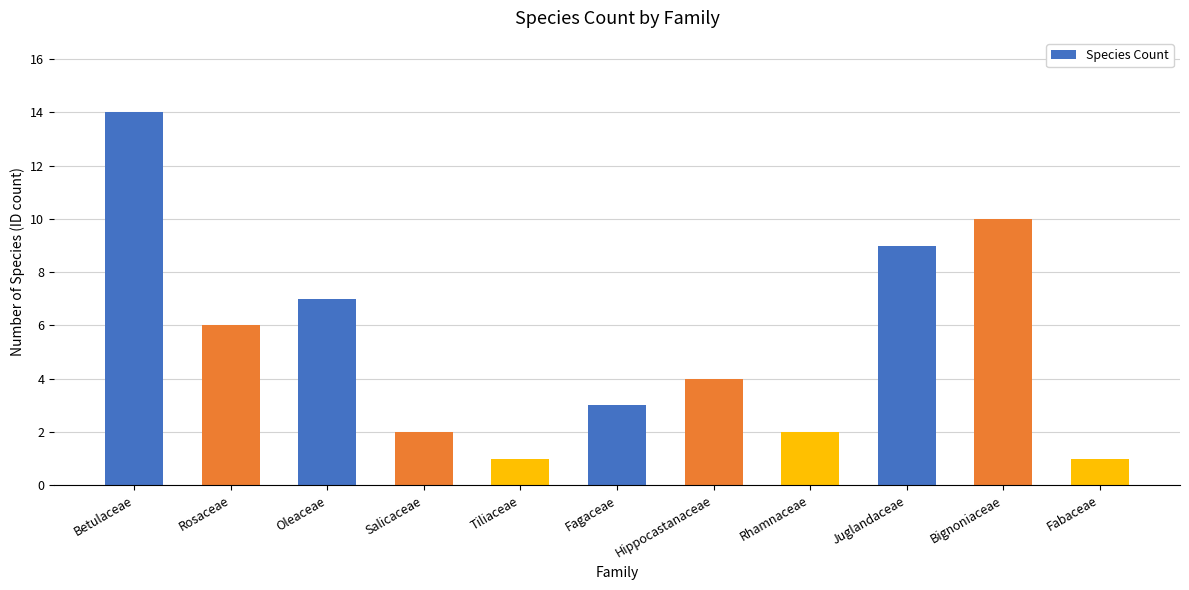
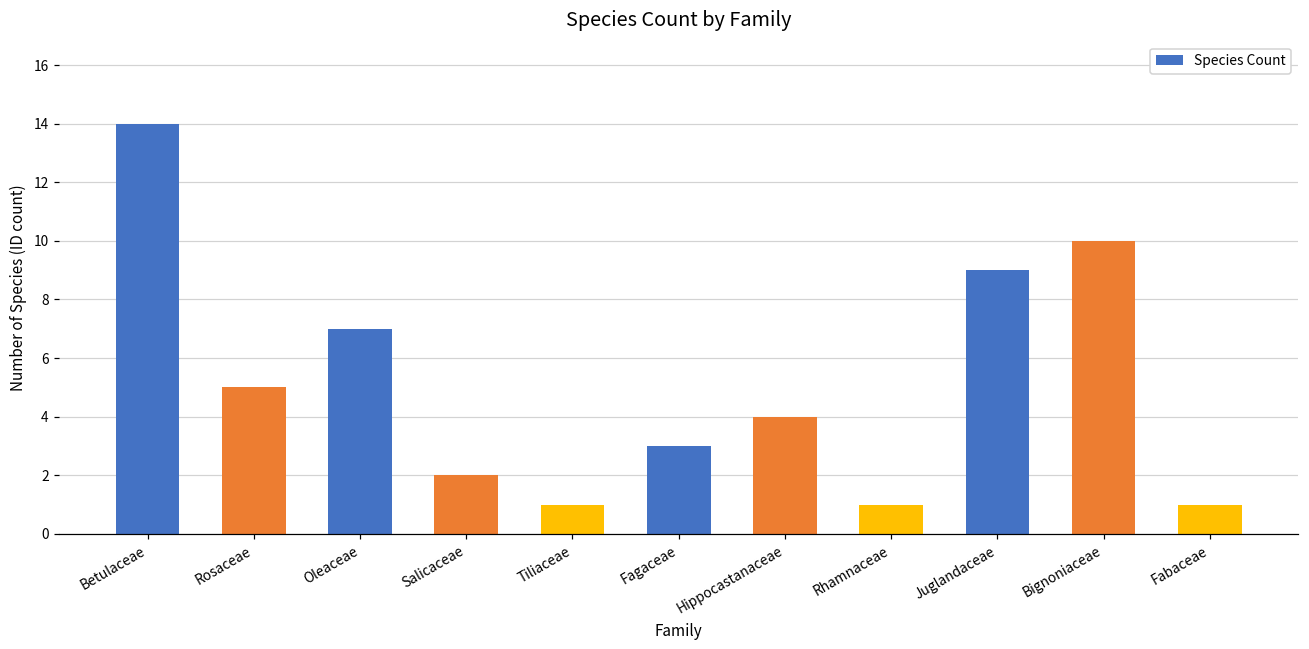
  {
    "Betulaceae": 14,
-   "Rosaceae": 6,
+   "Rosaceae": 5,
    "Oleaceae": 7,
    "Salicaceae": 2,
    "Tiliaceae": 1,
    "Fagaceae": 3,
    "Hippocastanaceae": 4,
-   "Rhamnaceae": 2,
+   "Rhamnaceae": 1,
    "Juglandaceae": 9,
    "Bignoniaceae": 10,
    "Fabaceae": 1
  }
